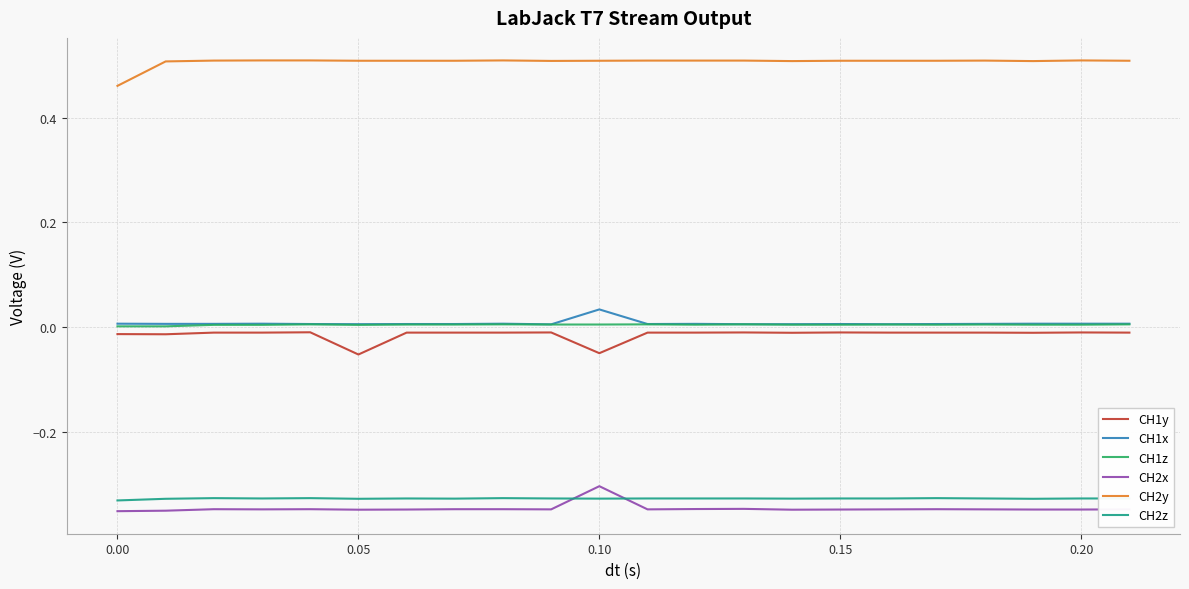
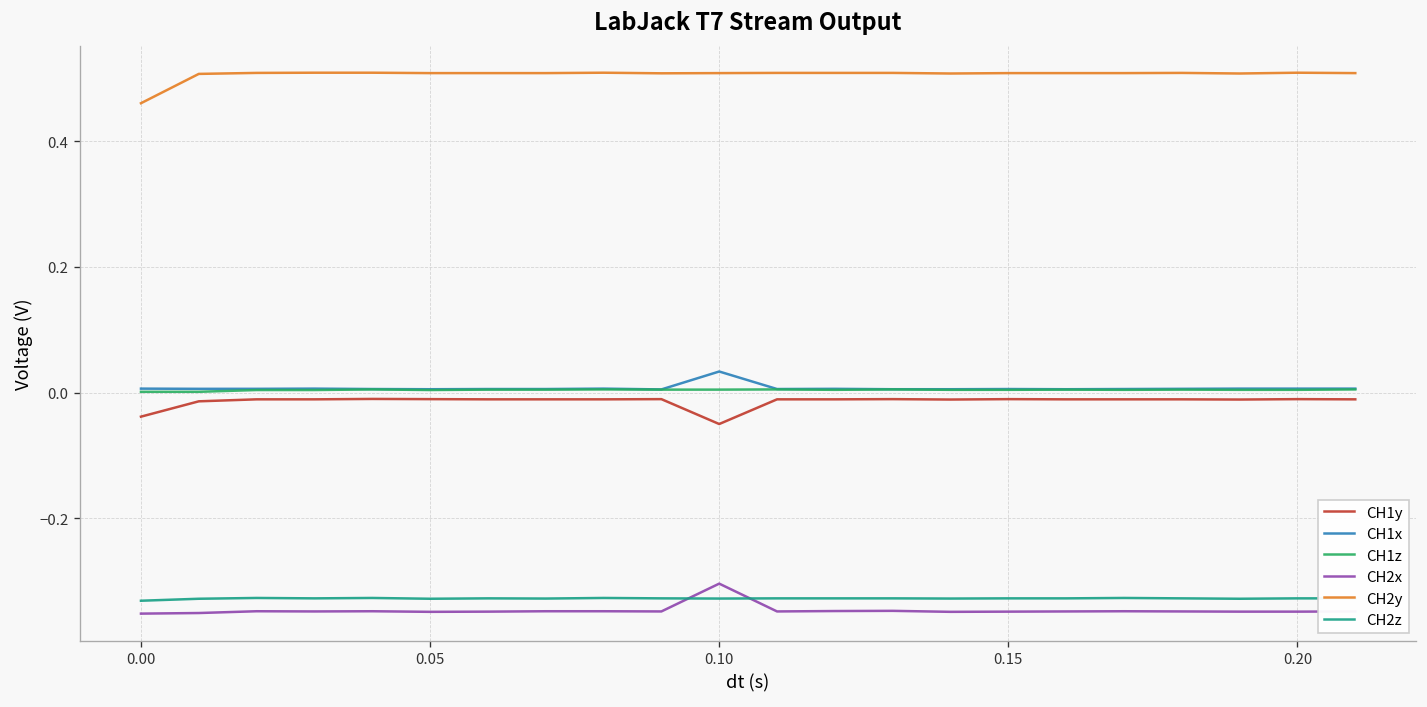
  {
    "CH1y": {
-     "0.00": -0.01,
-     "0.05": -0.05,
+     "0.00": -0.04,
+     "0.05": -0.01,
      "0.10": -0.05,
      "0.15": -0.01,
      "0.20": -0.01
    },
    "CH1x": {
      "0.00": 0.01,
      "0.10": 0.03
    },
    "CH2x": {
      "0.00": -0.35,
      "0.05": -0.35,
      "0.10": -0.30,
      "0.15": -0.35,
      "0.20": -0.35
    },
    "CH2y": {
      "0.00": 0.46,
      "0.05": 0.51,
      "0.10": 0.51,
      "0.15": 0.51,
      "0.20": 0.51
    }
  }
